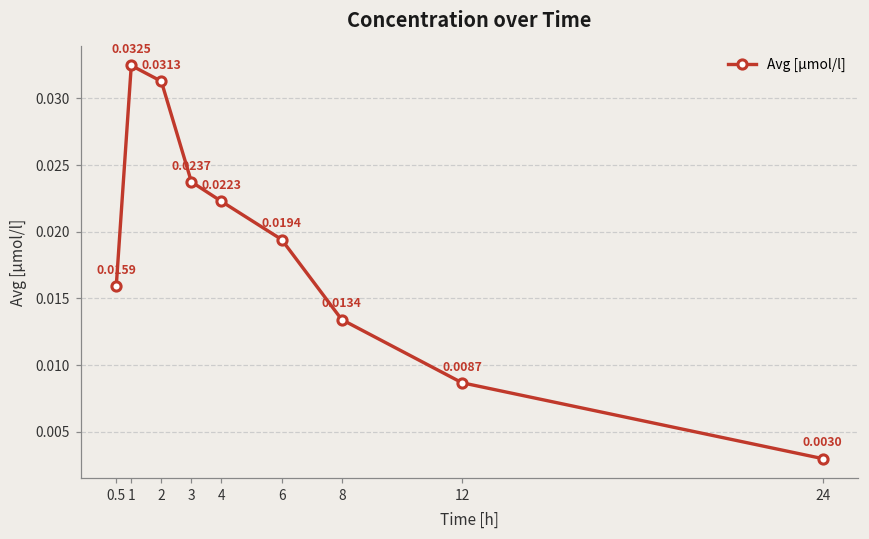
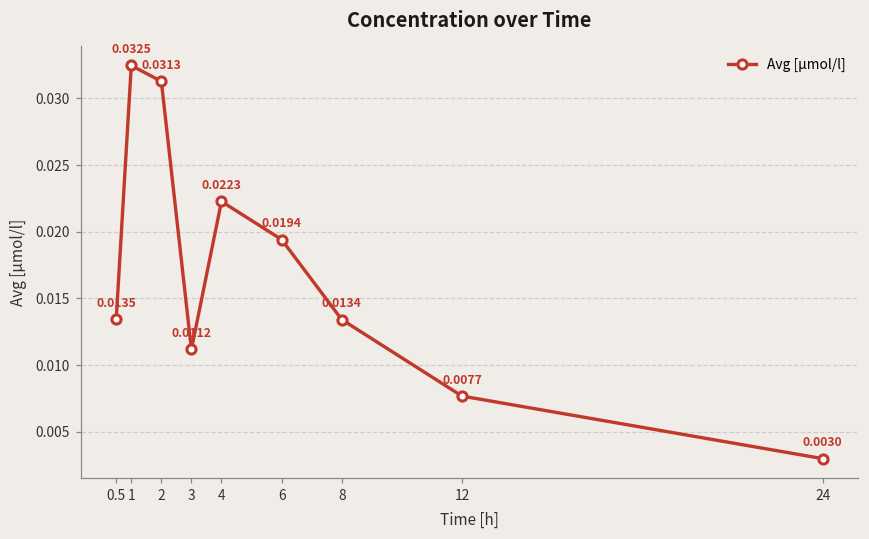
  {
-   "0.5": 0.0159,
+   "0.5": 0.0135,
    "1": 0.0325,
    "2": 0.0313,
-   "3": 0.0237,
+   "3": 0.0112,
    "4": 0.0223,
    "6": 0.0194,
    "8": 0.0134,
-   "12": 0.0087,
+   "12": 0.0077,
    "24": 0.0030
  }
